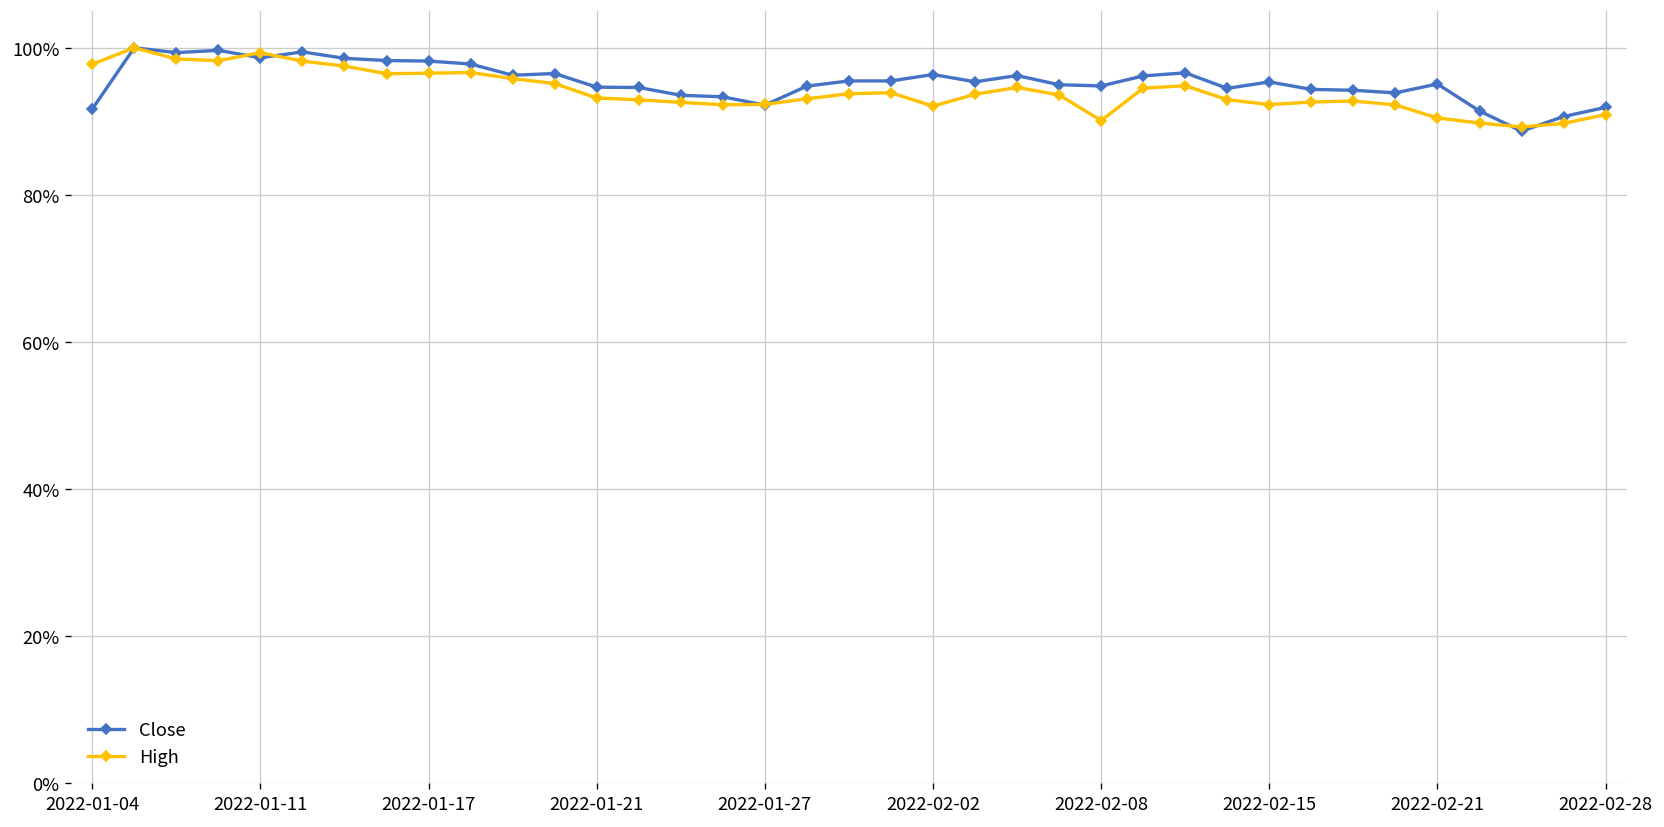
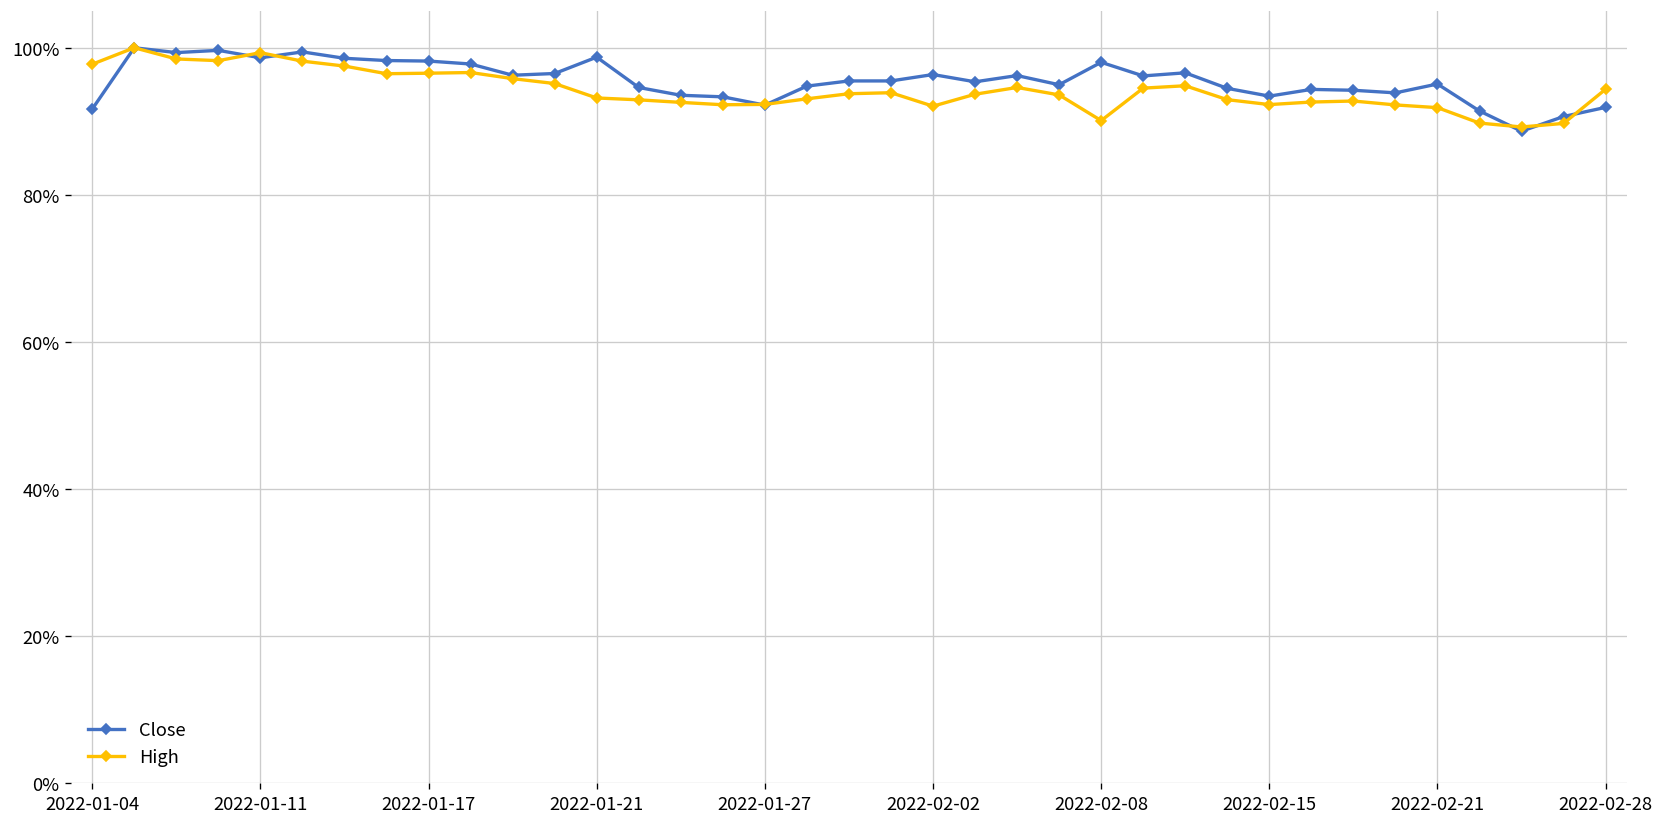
  {
    "Close": {
      "2022-01-04": "92%",
      "2022-01-11": "99%",
      "2022-01-17": "98%",
-     "2022-01-21": "95%",
+     "2022-01-21": "99%",
      "2022-02-02": "96%",
-     "2022-02-08": "95%",
-     "2022-02-15": "95%",
+     "2022-02-08": "98%",
+     "2022-02-15": "93%",
      "2022-02-21": "95%",
      "2022-02-28": "92%"
    },
    "High": {
      "2022-01-04": "98%",
      "2022-01-11": "99%",
      "2022-01-17": "97%",
      "2022-01-21": "93%",
      "2022-02-02": "92%",
      "2022-02-08": "90%",
      "2022-02-15": "92%",
-     "2022-02-21": "90%",
-     "2022-02-28": "91%"
+     "2022-02-21": "92%",
+     "2022-02-28": "94%"
    }
  }
